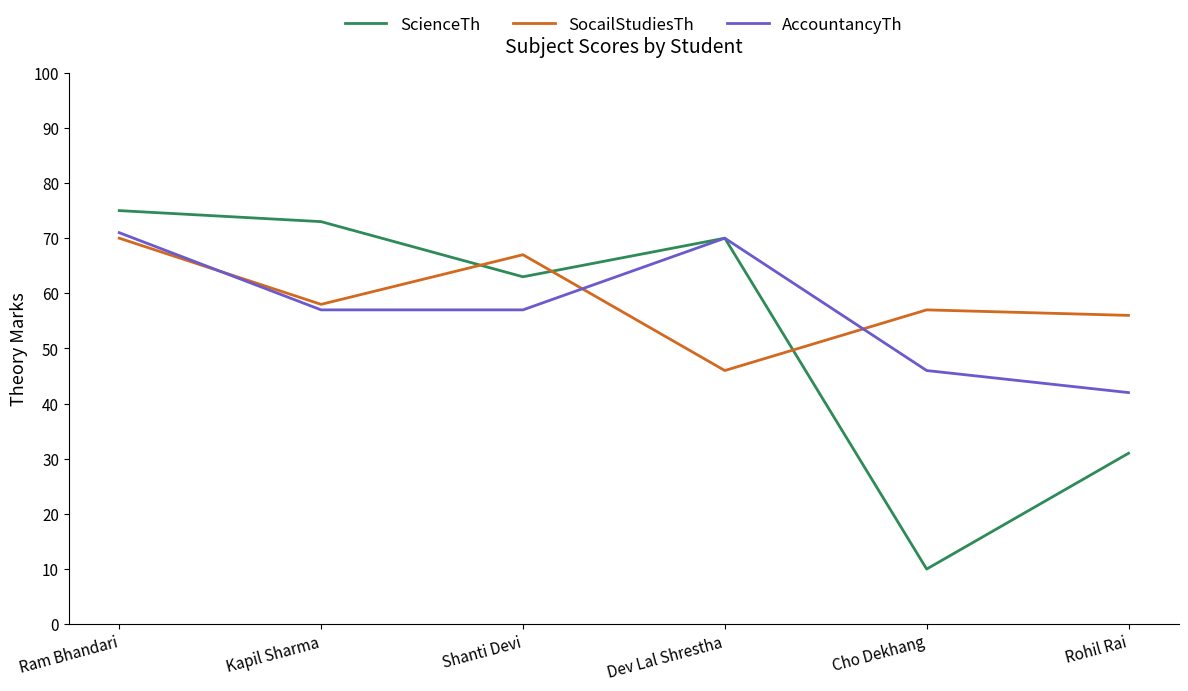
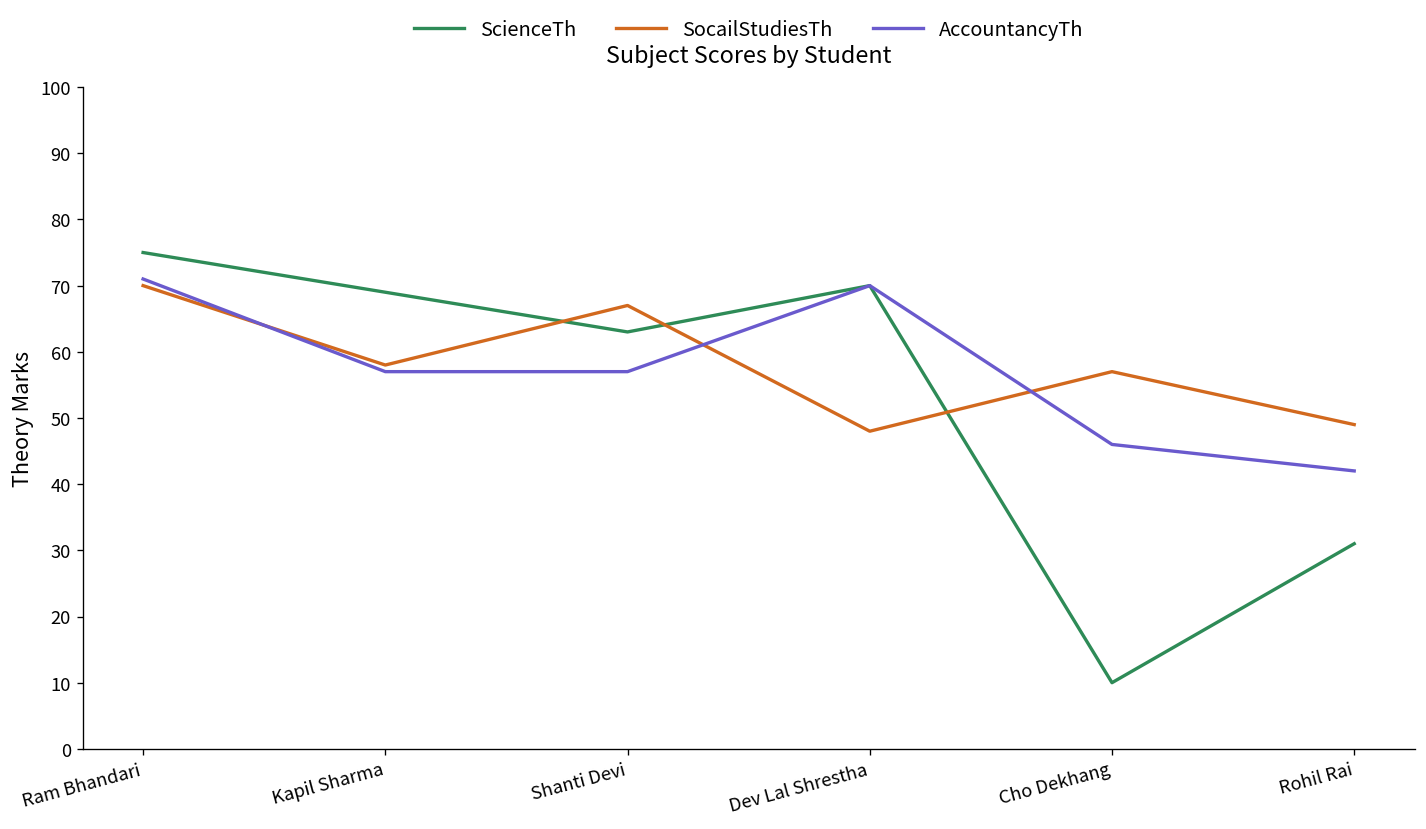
  {
    "ScienceTh": {
      "Ram Bhandari": 75,
-     "Kapil Sharma": 73,
+     "Kapil Sharma": 69,
      "Shanti Devi": 63,
      "Cho Dekhang": 10,
      "Rohil Rai": 31
    },
    "SocailStudiesTh": {
      "Ram Bhandari": 70,
      "Kapil Sharma": 58,
      "Shanti Devi": 67,
-     "Dev Lal Shrestha": 46,
+     "Dev Lal Shrestha": 48,
      "Cho Dekhang": 57,
-     "Rohil Rai": 56
+     "Rohil Rai": 49
    },
    "AccountancyTh": {
      "Ram Bhandari": 71,
      "Kapil Sharma": 57,
      "Shanti Devi": 57,
      "Cho Dekhang": 46,
      "Rohil Rai": 42
    }
  }
